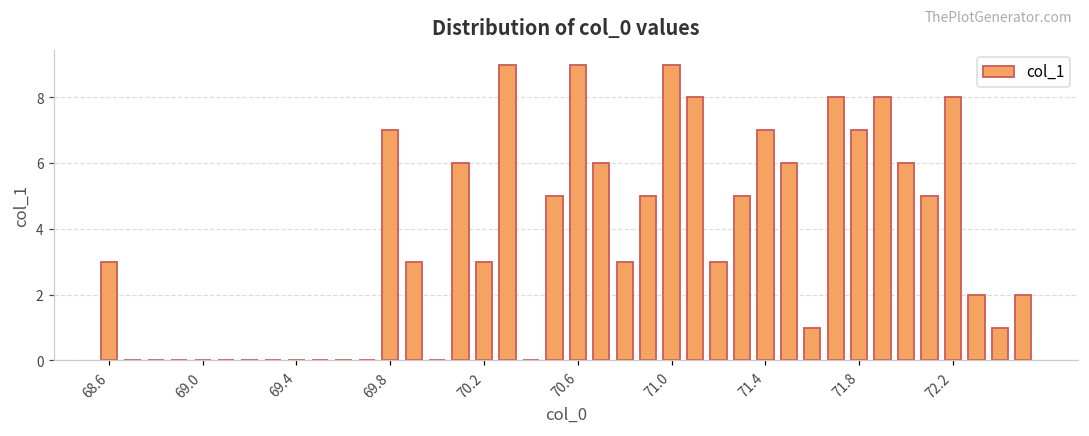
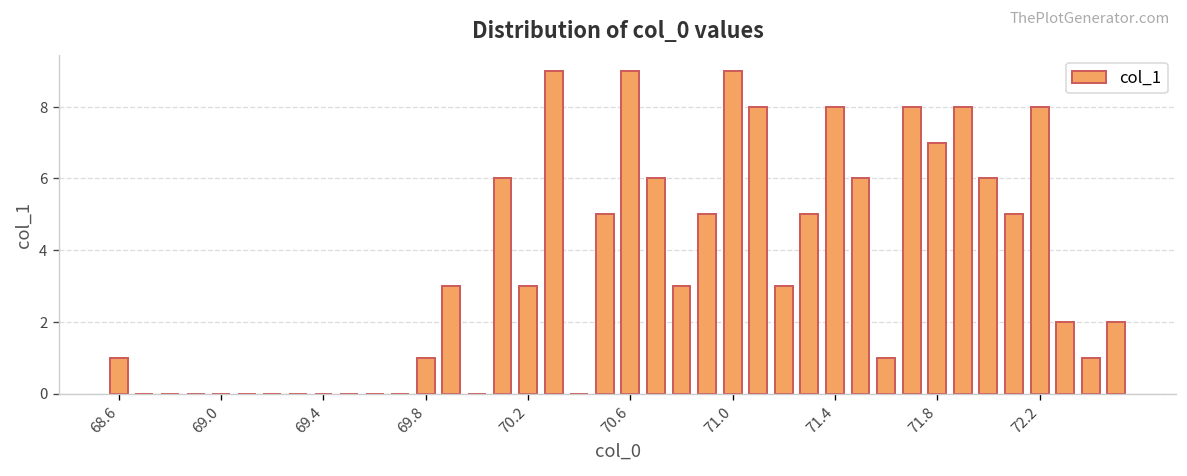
  {
-   "68.6": 3,
+   "68.6": 1,
    "69.0": 0,
    "69.4": 0,
-   "69.8": 7,
+   "69.8": 1,
    "70.2": 3,
    "70.6": 9,
    "71.0": 9,
-   "71.4": 7,
+   "71.4": 8,
    "71.8": 7,
    "72.2": 8
  }
